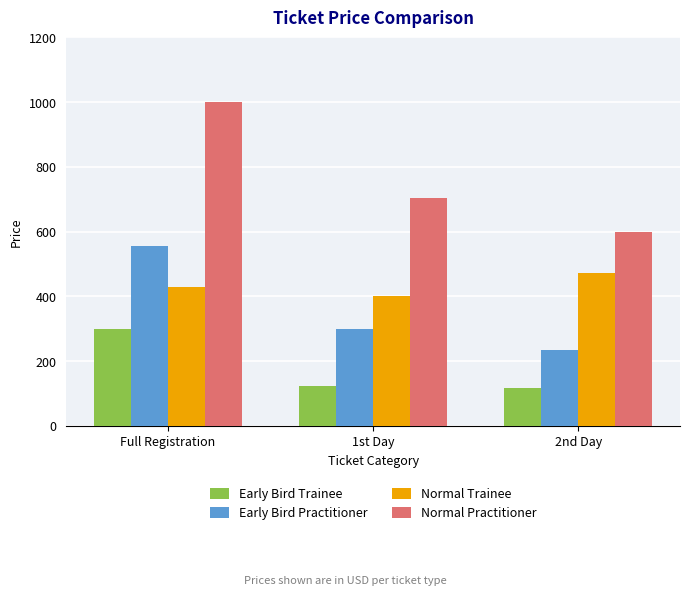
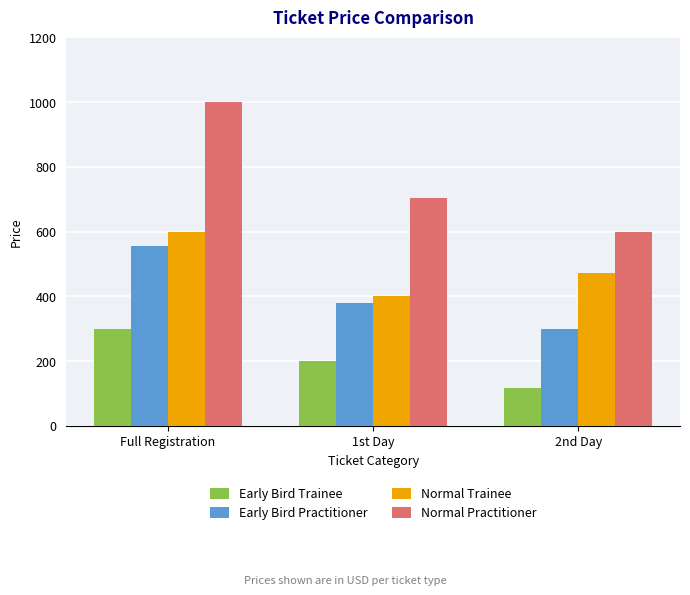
  {
    "Early Bird Trainee": {
      "Full Registration": 300,
-     "1st Day": 120,
+     "1st Day": 200,
      "2nd Day": 120
    },
    "Early Bird Practitioner": {
      "Full Registration": 560,
-     "1st Day": 300,
-     "2nd Day": 240
+     "1st Day": 380,
+     "2nd Day": 300
    },
    "Normal Trainee": {
-     "Full Registration": 430,
+     "Full Registration": 600,
      "1st Day": 400,
      "2nd Day": 470
    },
    "Normal Practitioner": {
      "Full Registration": 1000,
      "1st Day": 700,
      "2nd Day": 600
    }
  }
